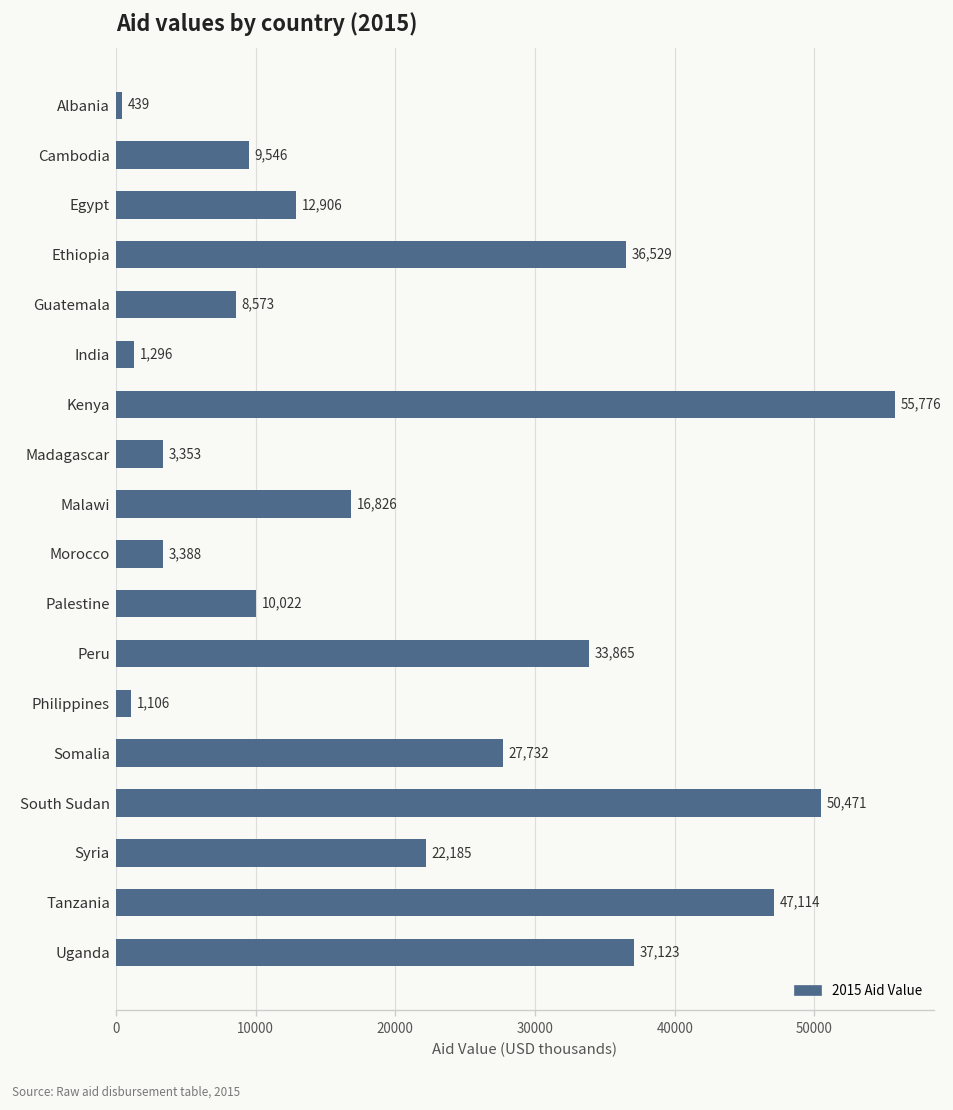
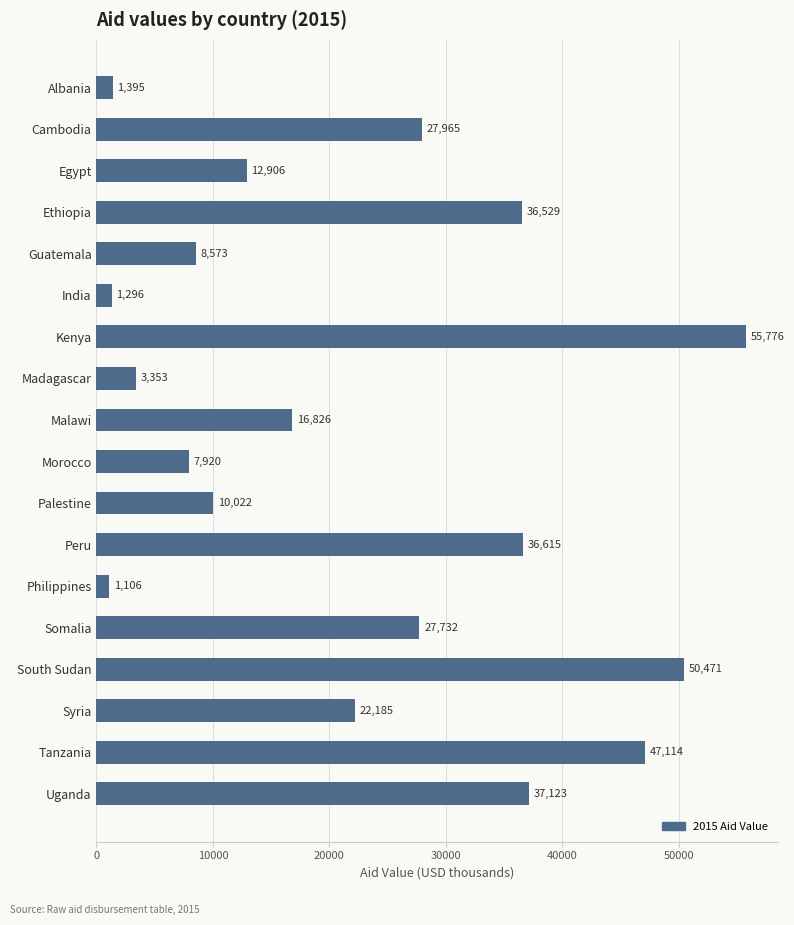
  {
-   "Albania": "439",
-   "Cambodia": "9,546",
+   "Albania": "1,395",
+   "Cambodia": "27,965",
    "Egypt": "12,906",
    "Ethiopia": "36,529",
    "Guatemala": "8,573",
    "India": "1,296",
    "Kenya": "55,776",
    "Madagascar": "3,353",
    "Malawi": "16,826",
-   "Morocco": "3,388",
+   "Morocco": "7,920",
    "Palestine": "10,022",
-   "Peru": "33,865",
+   "Peru": "36,615",
    "Philippines": "1,106",
    "Somalia": "27,732",
    "South Sudan": "50,471",
    "Syria": "22,185",
    "Tanzania": "47,114",
    "Uganda": "37,123"
  }
